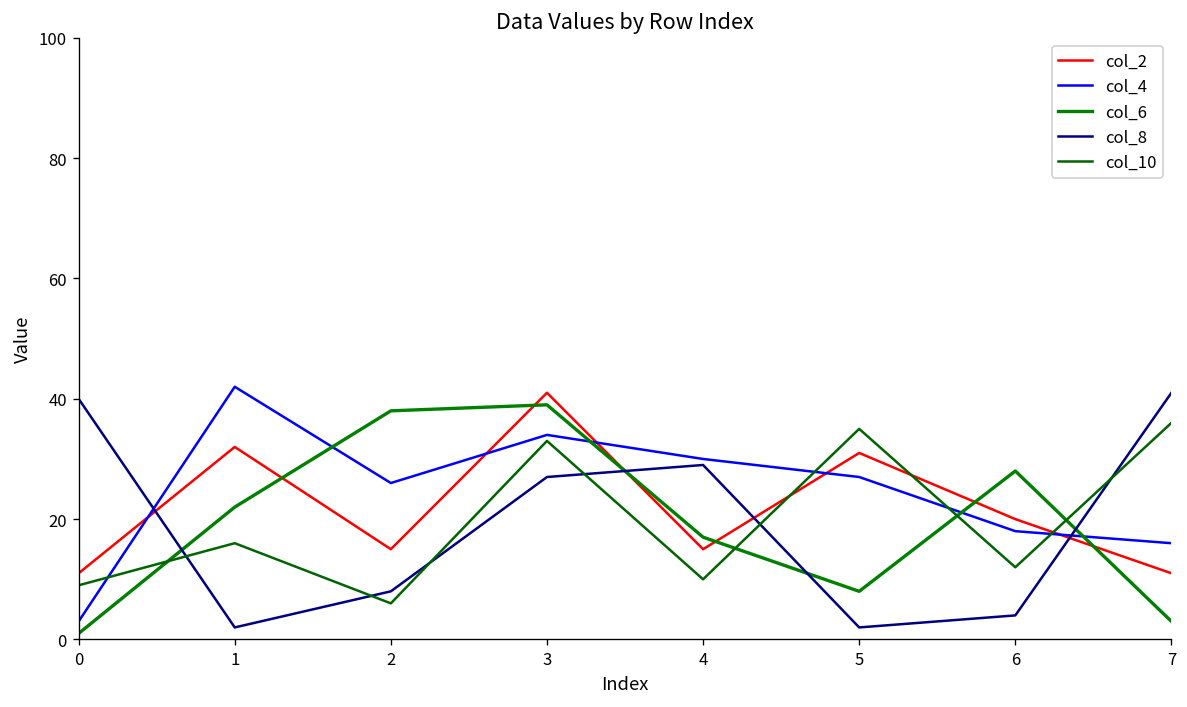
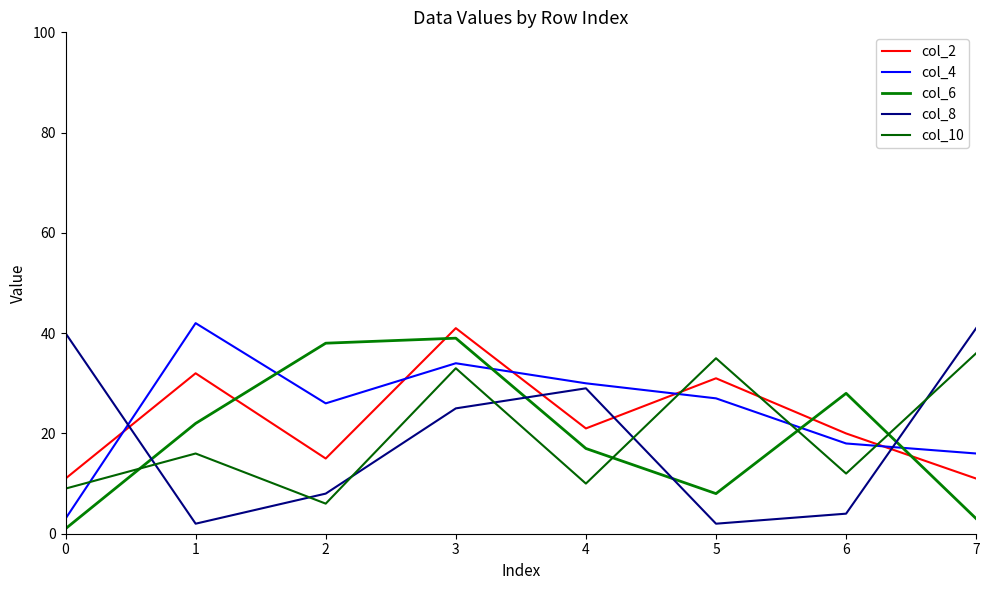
  {
    "col_2": {
      "0": 11,
      "1": 32,
      "2": 15,
      "3": 41,
-     "4": 15,
+     "4": 21,
      "5": 31,
      "6": 20,
      "7": 11
    },
    "col_4": {
      "0": 3,
      "1": 42,
      "2": 26,
      "3": 34,
      "4": 30,
      "5": 27,
      "6": 18,
      "7": 16
    },
    "col_8": {
      "0": 40,
      "1": 2,
      "2": 8,
-     "3": 27,
+     "3": 25,
      "4": 29,
      "5": 2,
      "6": 4,
      "7": 41
    }
  }
